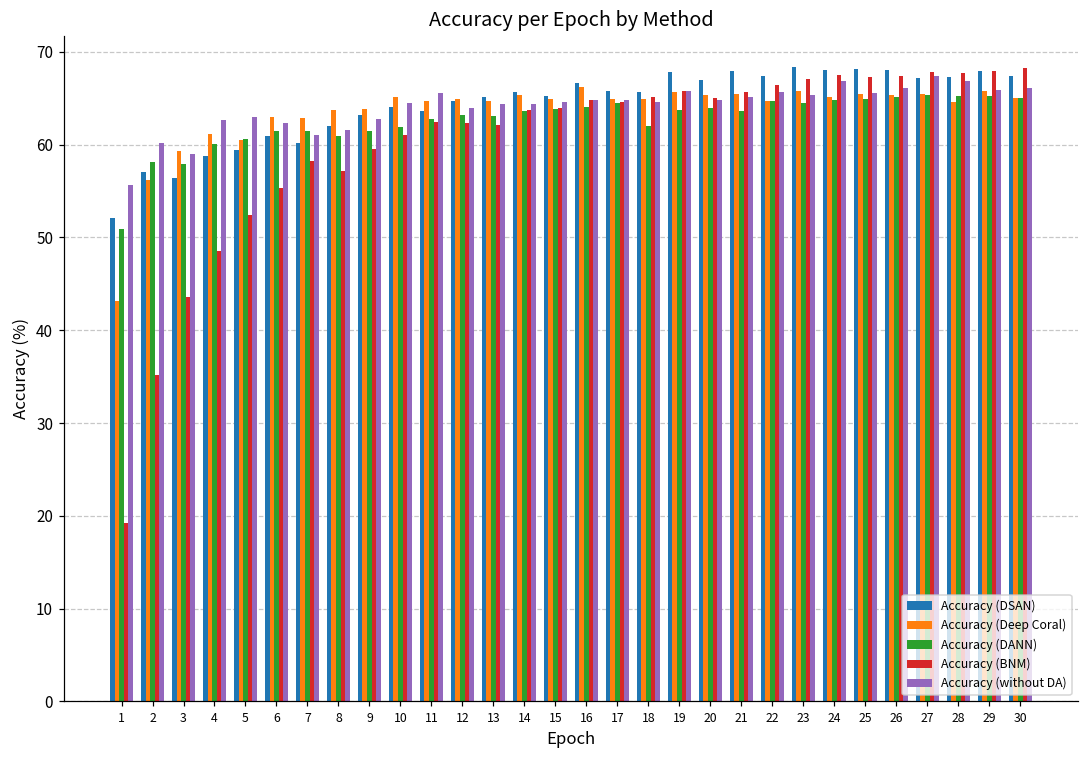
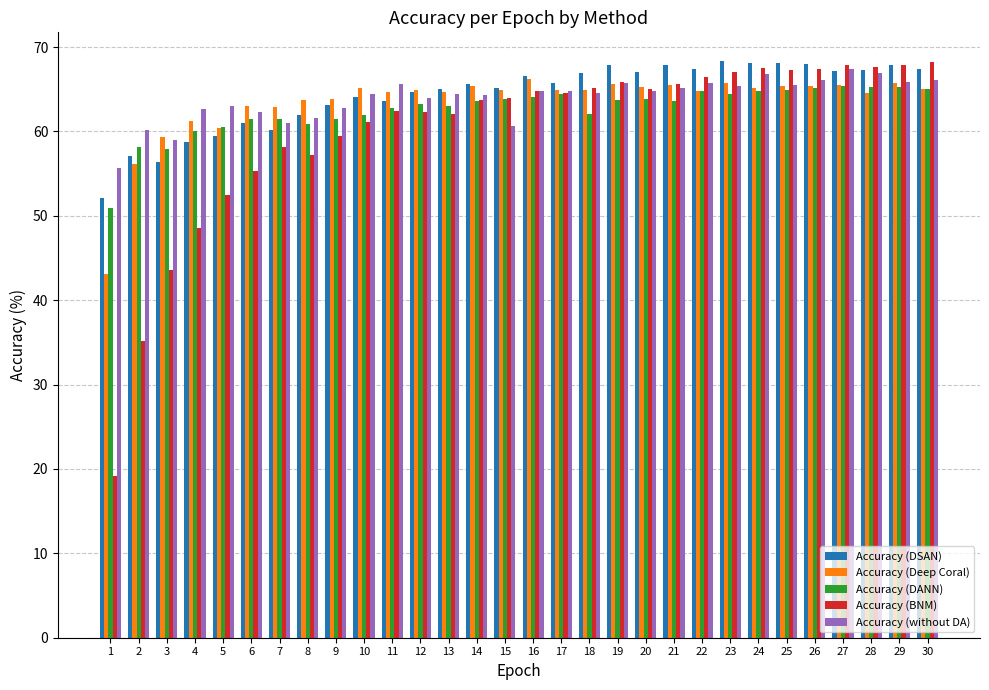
  {
    "Accuracy (DSAN)": {
      "1": 52,
      "2": 57,
      "3": 56,
      "4": 59,
      "5": 59,
      "6": 61,
      "7": 60,
      "8": 62,
      "9": 63,
      "10": 64,
      "11": 64,
      "12": 65,
      "13": 65,
      "14": 66,
      "15": 65,
      "16": 67,
      "17": 66,
-     "18": 66,
+     "18": 67,
      "19": 68,
      "20": 67,
      "21": 68,
      "22": 67,
      "23": 68,
      "24": 68,
      "25": 68,
      "26": 68,
      "27": 67,
      "28": 67,
      "29": 68,
      "30": 67
    },
    "Accuracy (Deep Coral)": {
      "1": 43,
      "2": 56,
      "3": 59,
      "4": 61,
      "5": 60,
      "6": 63,
      "7": 63,
      "8": 64,
      "9": 64,
      "10": 65,
      "11": 65,
      "12": 65,
      "13": 65,
      "14": 65,
      "15": 65,
      "16": 66,
      "17": 65,
      "18": 65,
      "19": 66,
      "20": 65,
      "21": 65,
      "22": 65,
      "23": 66,
      "24": 65,
      "25": 65,
      "26": 65,
      "27": 65,
      "28": 65,
      "29": 66,
      "30": 65
    },
    "Accuracy (DANN)": {
      "1": 51,
      "2": 58,
      "3": 58,
      "4": 60,
      "5": 61,
      "6": 61,
      "7": 61,
      "8": 61,
      "9": 61,
      "10": 62,
      "11": 63,
      "12": 63,
      "13": 63,
      "14": 64,
      "15": 64,
      "16": 64,
      "17": 64,
      "18": 62,
      "19": 64,
      "20": 64,
      "21": 64,
      "22": 65,
      "23": 64,
      "24": 65,
      "25": 65,
      "26": 65,
      "27": 65,
      "28": 65,
      "29": 65,
      "30": 65
    },
    "Accuracy (BNM)": {
      "1": 19,
      "2": 35,
      "3": 44,
      "4": 48,
      "5": 52,
      "6": 55,
      "7": 58,
      "8": 57,
      "9": 59,
      "10": 61,
      "11": 62,
      "12": 62,
      "13": 62,
      "14": 64,
      "15": 64,
      "16": 65,
      "17": 65,
      "18": 65,
      "19": 66,
      "20": 65,
      "21": 66,
      "22": 66,
      "23": 67,
      "24": 68,
      "25": 67,
      "26": 67,
      "27": 68,
      "28": 68,
      "29": 68,
      "30": 68
    },
    "Accuracy (without DA)": {
      "1": 56,
      "2": 60,
      "3": 59,
      "4": 63,
      "5": 63,
      "6": 62,
      "7": 61,
      "8": 62,
      "9": 63,
      "10": 64,
      "11": 66,
      "12": 64,
      "13": 64,
      "14": 64,
-     "15": 65,
+     "15": 61,
      "16": 65,
      "17": 65,
      "18": 65,
      "19": 66,
      "20": 65,
      "21": 65,
      "22": 66,
      "23": 65,
      "24": 67,
      "25": 66,
      "26": 66,
      "27": 67,
      "28": 67,
      "29": 66,
      "30": 66
    }
  }
